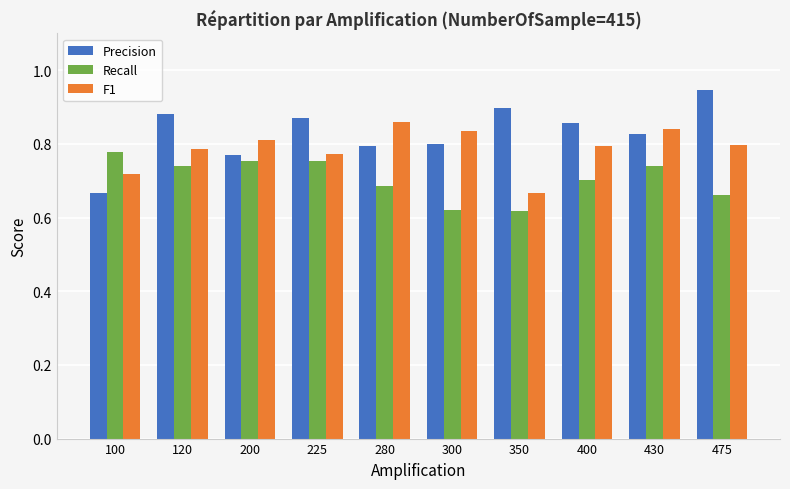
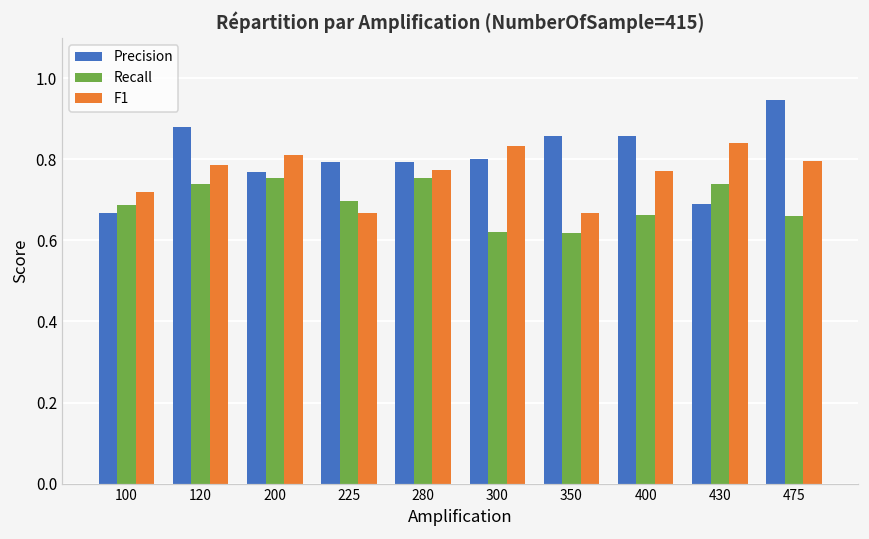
  {
    "Precision": {
      "100": 0.67,
      "120": 0.88,
      "200": 0.77,
-     "225": 0.87,
+     "225": 0.79,
      "280": 0.79,
      "300": 0.80,
-     "350": 0.90,
+     "350": 0.86,
      "400": 0.86,
-     "430": 0.83,
+     "430": 0.69,
      "475": 0.95
    },
    "Recall": {
-     "100": 0.78,
+     "100": 0.69,
      "120": 0.74,
      "200": 0.75,
-     "225": 0.75,
-     "280": 0.69,
+     "225": 0.70,
+     "280": 0.75,
      "300": 0.62,
      "350": 0.62,
-     "400": 0.70,
+     "400": 0.66,
      "430": 0.74,
      "475": 0.66
    },
    "F1": {
      "100": 0.72,
      "120": 0.79,
      "200": 0.81,
-     "225": 0.77,
-     "280": 0.86,
+     "225": 0.67,
+     "280": 0.77,
      "300": 0.83,
      "350": 0.67,
-     "400": 0.79,
+     "400": 0.77,
      "430": 0.84,
      "475": 0.80
    }
  }
